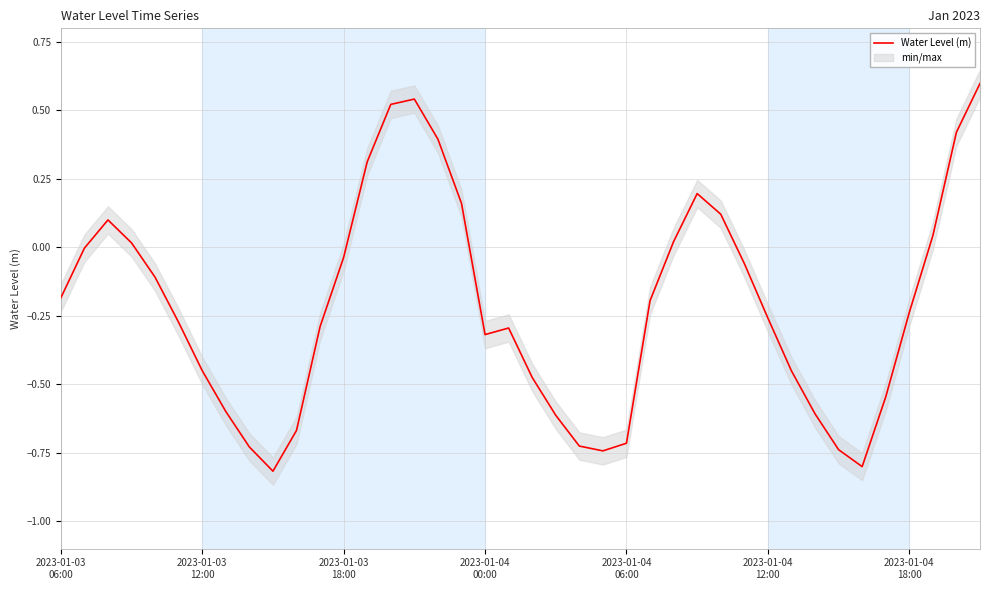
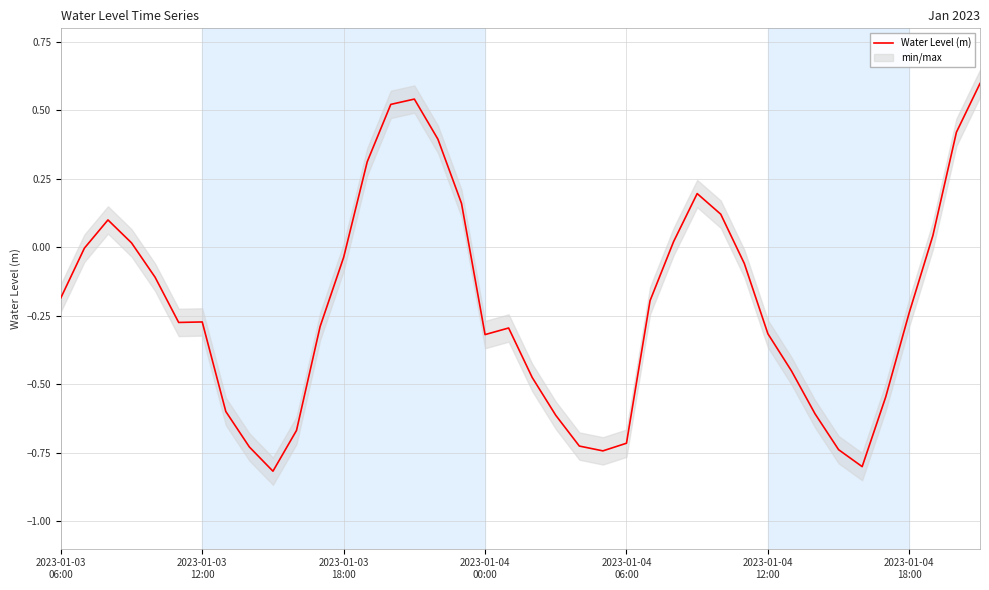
  {
    "Water Level (m)": {
      "2023-01-03 06:00": -0.18,
-     "2023-01-03 12:00": -0.45,
+     "2023-01-03 12:00": -0.27,
      "2023-01-03 18:00": -0.04,
      "2023-01-04 00:00": -0.32,
      "2023-01-04 06:00": -0.71,
-     "2023-01-04 12:00": -0.26,
+     "2023-01-04 12:00": -0.32,
      "2023-01-04 18:00": -0.24
    }
  }
